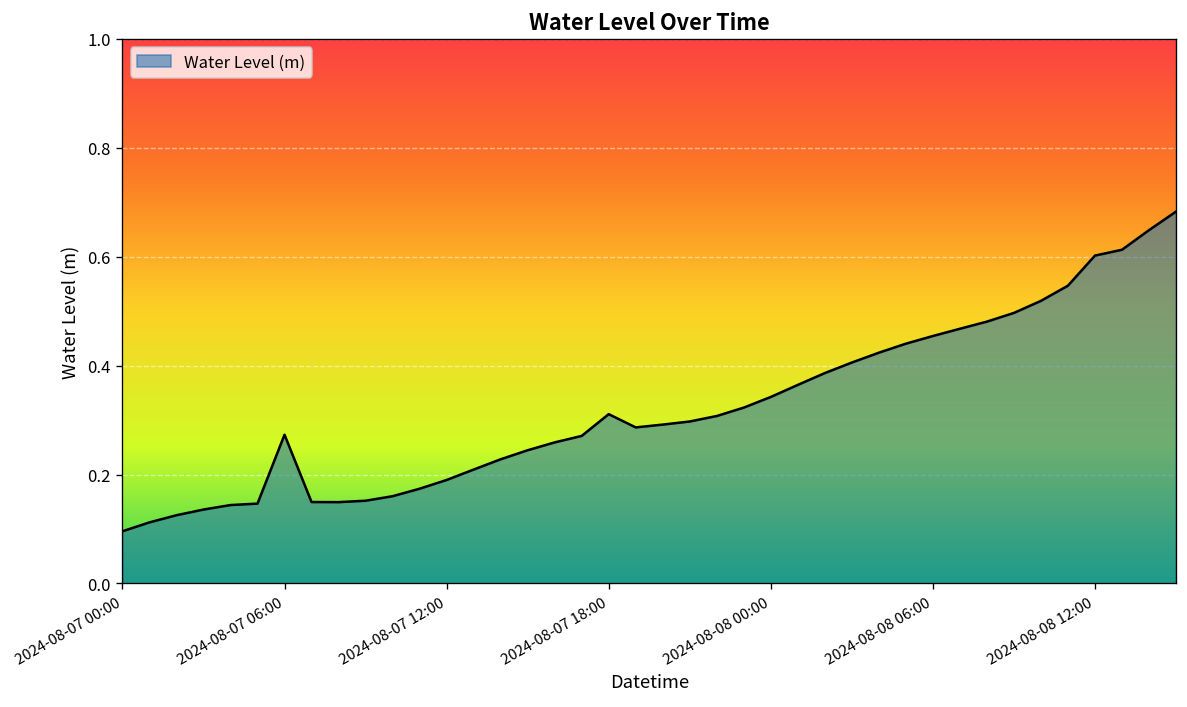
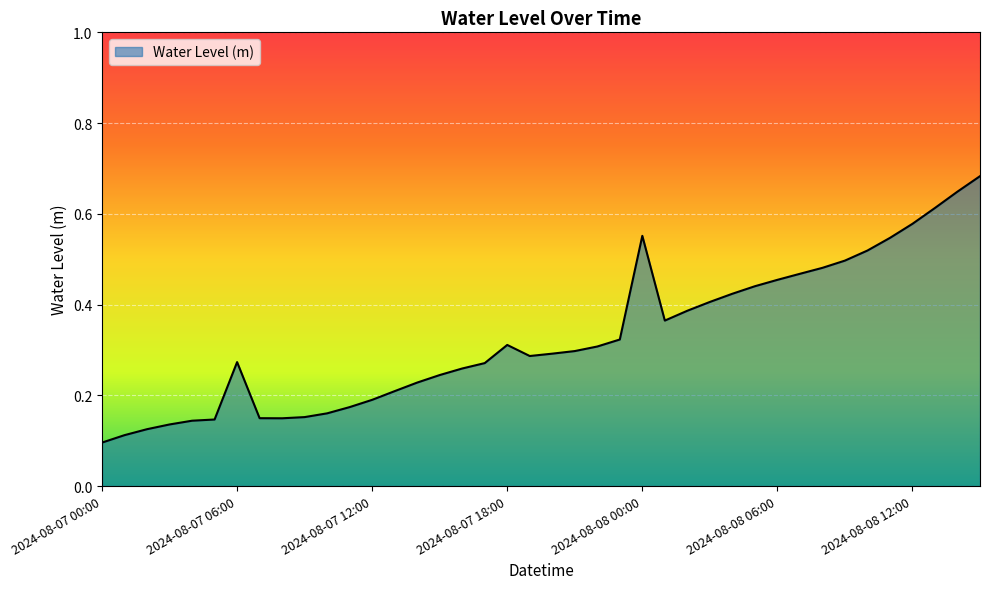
  {
    "2024-08-07 00:00": 0.10,
    "2024-08-07 06:00": 0.27,
    "2024-08-07 12:00": 0.19,
    "2024-08-07 18:00": 0.31,
-   "2024-08-08 00:00": 0.34,
+   "2024-08-08 00:00": 0.55,
    "2024-08-08 06:00": 0.45,
-   "2024-08-08 12:00": 0.60
+   "2024-08-08 12:00": 0.58
  }
